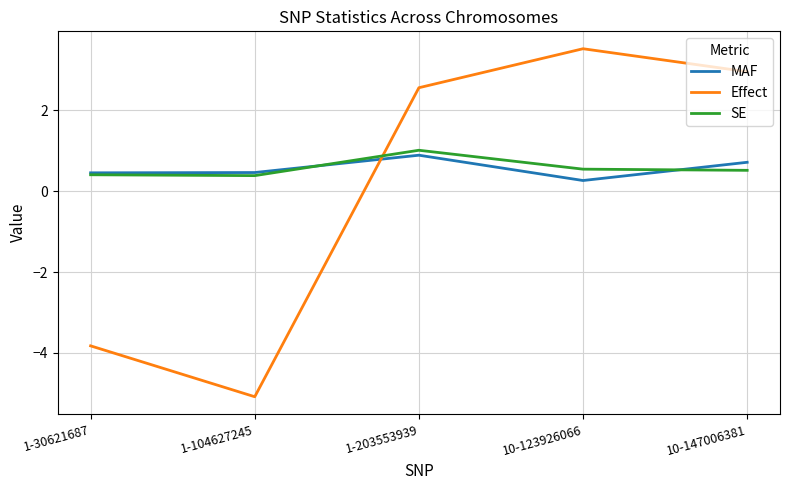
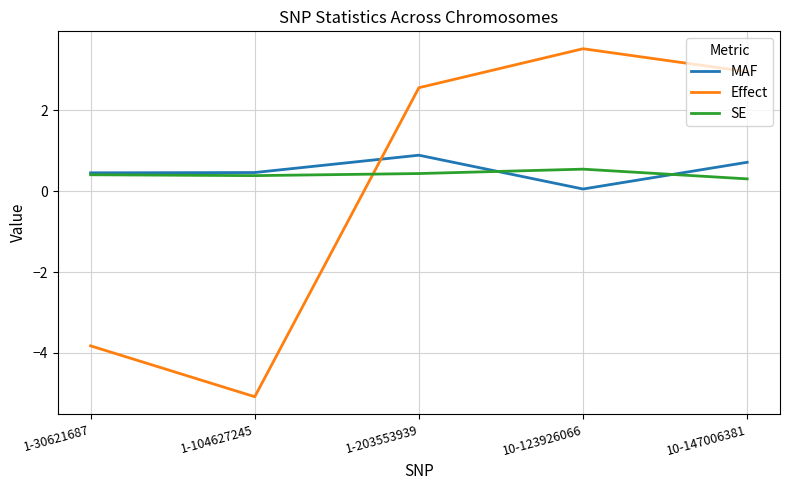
  {
    "MAF": {
      "1-104627245": 0.5,
      "1-203553939": 0.9,
-     "10-123926066": 0.3,
+     "10-123926066": 0.1,
      "10-147006381": 0.7
    },
    "Effect": {
      "1-30621687": -3.8,
      "1-104627245": -5.1,
      "1-203553939": 2.6,
      "10-123926066": 3.5
    },
    "SE": {
      "1-104627245": 0.4,
-     "1-203553939": 1.0,
+     "1-203553939": 0.4,
      "10-123926066": 0.5,
-     "10-147006381": 0.5
+     "10-147006381": 0.3
    }
  }
